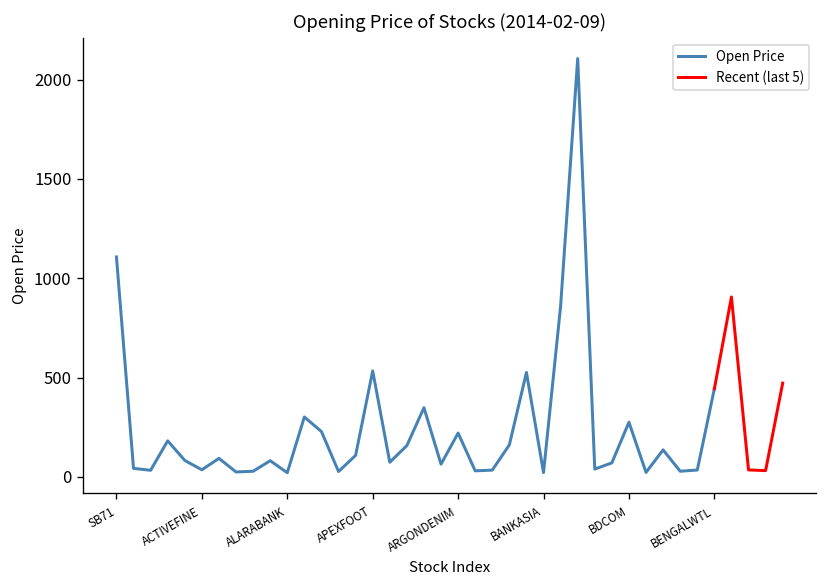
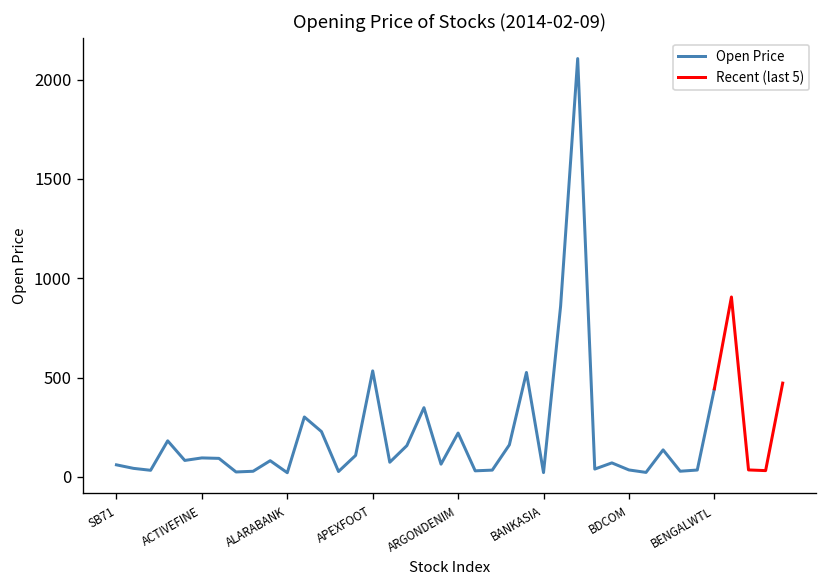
  {
    "Open Price": {
-     "SB71": 1110,
-     "ACTIVEFINE": 40,
+     "SB71": 60,
+     "ACTIVEFINE": 100,
      "ALARABANK": 20,
      "APEXFOOT": 530,
      "ARGONDENIM": 220,
      "BANKASIA": 20,
-     "BDCOM": 280
+     "BDCOM": 40
    }
  }
